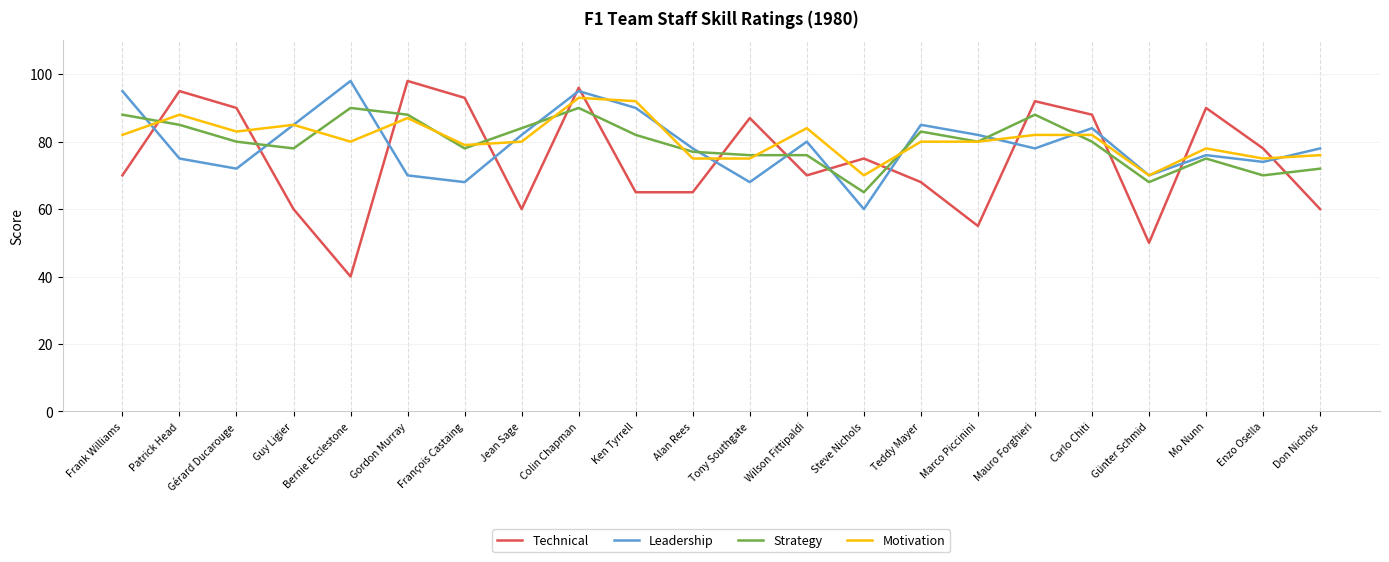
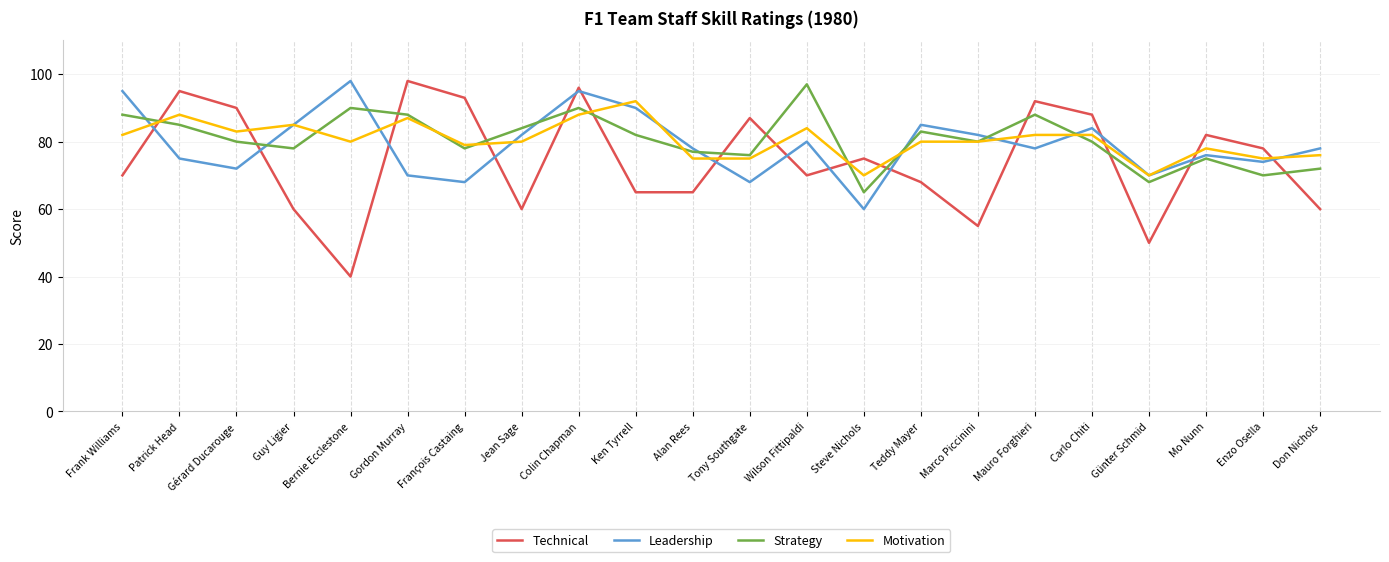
  {
    "Technical": {
      "Frank Williams": 70,
      "Patrick Head": 95,
      "Gérard Ducarouge": 90,
      "Guy Ligier": 60,
      "Bernie Ecclestone": 40,
      "Gordon Murray": 98,
      "François Castaing": 93,
      "Jean Sage": 60,
      "Colin Chapman": 96,
      "Ken Tyrrell": 65,
      "Alan Rees": 65,
      "Tony Southgate": 87,
      "Wilson Fittipaldi": 70,
      "Steve Nichols": 75,
      "Teddy Mayer": 68,
      "Marco Piccinini": 55,
      "Mauro Forghieri": 92,
      "Carlo Chiti": 88,
      "Günter Schmid": 50,
-     "Mo Nunn": 90,
+     "Mo Nunn": 82,
      "Enzo Osella": 78,
      "Don Nichols": 60
    },
    "Leadership": {
      "Frank Williams": 95,
      "Patrick Head": 75,
      "Gérard Ducarouge": 72,
      "Bernie Ecclestone": 98,
      "Gordon Murray": 70,
      "François Castaing": 68,
      "Jean Sage": 82,
      "Colin Chapman": 95,
      "Ken Tyrrell": 90,
      "Alan Rees": 78,
      "Tony Southgate": 68,
      "Wilson Fittipaldi": 80,
      "Steve Nichols": 60,
      "Teddy Mayer": 85,
      "Marco Piccinini": 82,
      "Mauro Forghieri": 78,
      "Carlo Chiti": 84,
      "Mo Nunn": 76,
      "Enzo Osella": 74,
      "Don Nichols": 78
    },
    "Strategy": {
      "Frank Williams": 88,
      "Patrick Head": 85,
      "Gérard Ducarouge": 80,
      "Guy Ligier": 78,
      "Bernie Ecclestone": 90,
      "Gordon Murray": 88,
      "François Castaing": 78,
      "Jean Sage": 84,
      "Colin Chapman": 90,
      "Ken Tyrrell": 82,
      "Alan Rees": 77,
      "Tony Southgate": 76,
-     "Wilson Fittipaldi": 76,
+     "Wilson Fittipaldi": 97,
      "Steve Nichols": 65,
      "Teddy Mayer": 83,
      "Mauro Forghieri": 88,
      "Carlo Chiti": 80,
      "Günter Schmid": 68,
      "Mo Nunn": 75,
      "Enzo Osella": 70,
      "Don Nichols": 72
    },
    "Motivation": {
      "Frank Williams": 82,
      "Patrick Head": 88,
      "Gérard Ducarouge": 83,
      "Bernie Ecclestone": 80,
      "Gordon Murray": 87,
      "François Castaing": 79,
      "Jean Sage": 80,
-     "Colin Chapman": 93,
+     "Colin Chapman": 88,
      "Ken Tyrrell": 92,
      "Alan Rees": 75,
      "Tony Southgate": 75,
      "Wilson Fittipaldi": 84,
      "Steve Nichols": 70,
      "Teddy Mayer": 80,
      "Mauro Forghieri": 82,
      "Carlo Chiti": 82,
      "Mo Nunn": 78,
      "Enzo Osella": 75,
      "Don Nichols": 76
    }
  }
